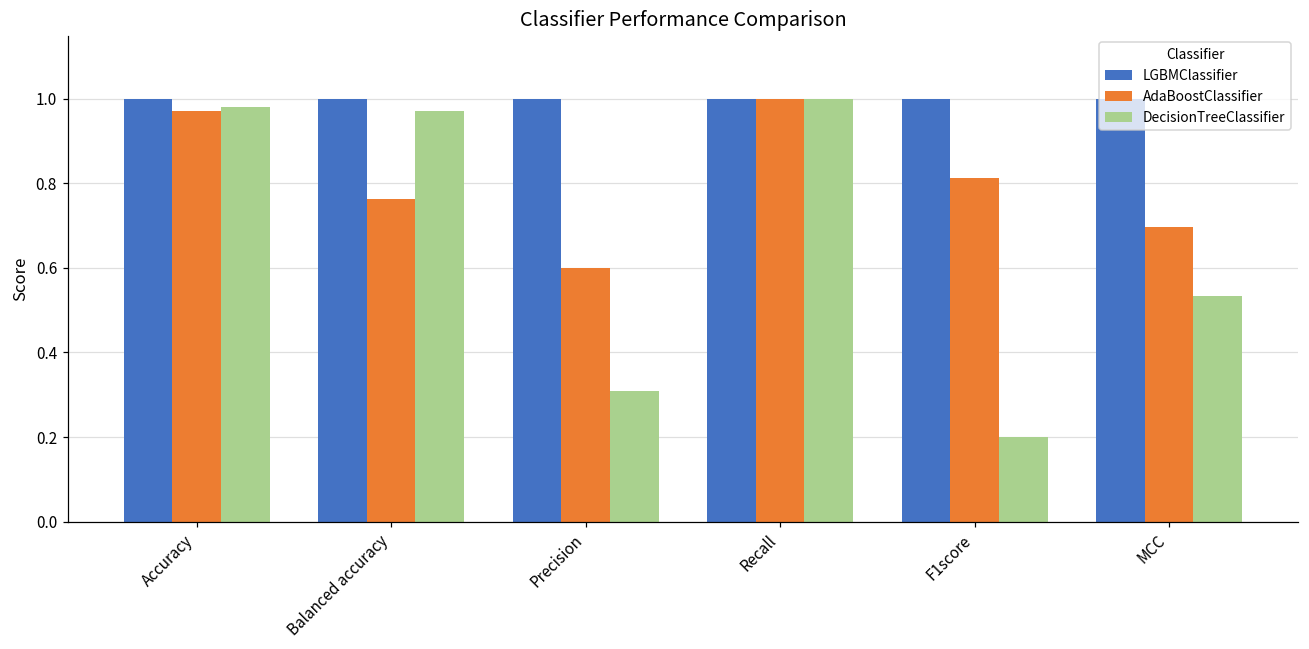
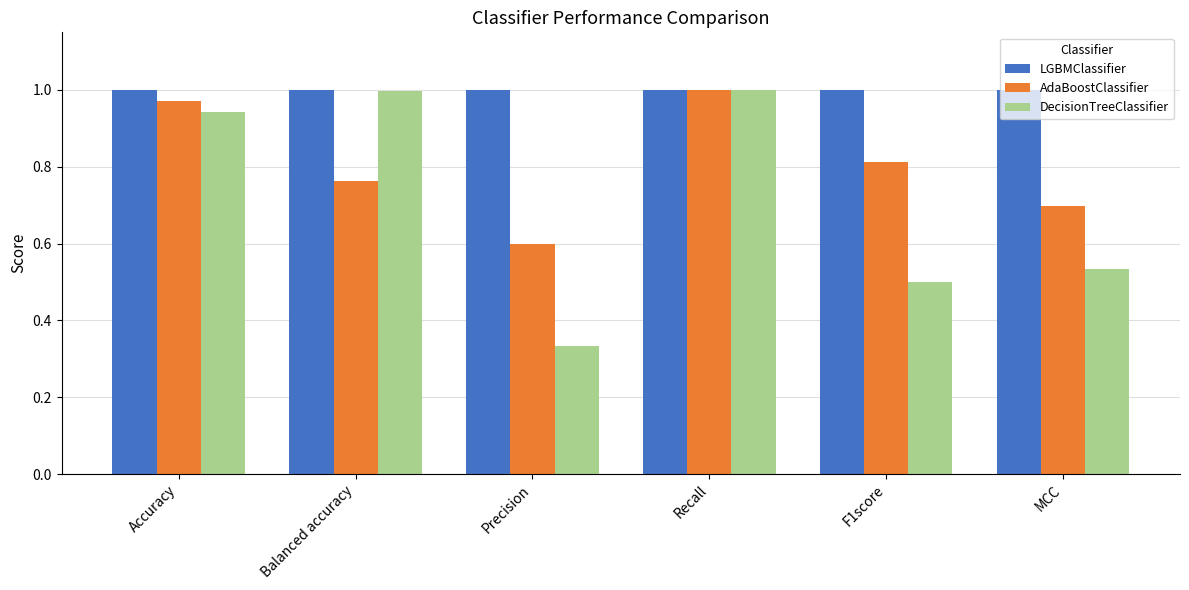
  {
    "LGBMClassifier": {
      "Accuracy": 1.00,
      "Balanced accuracy": 1.00,
      "Precision": 1.00,
      "Recall": 1.00,
      "F1score": 1.00
    },
    "AdaBoostClassifier": {
      "Accuracy": 0.97,
      "Balanced accuracy": 0.76,
      "Precision": 0.60,
      "Recall": 1.00,
      "F1score": 0.81,
      "MCC": 0.70
    },
    "DecisionTreeClassifier": {
-     "Accuracy": 0.98,
-     "Balanced accuracy": 0.97,
-     "Precision": 0.31,
+     "Accuracy": 0.94,
+     "Balanced accuracy": 1.00,
+     "Precision": 0.33,
      "Recall": 1.00,
-     "F1score": 0.2,
+     "F1score": 0.5,
      "MCC": 0.53
    }
  }
